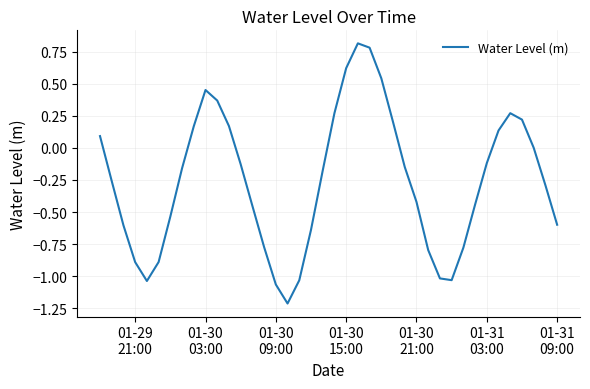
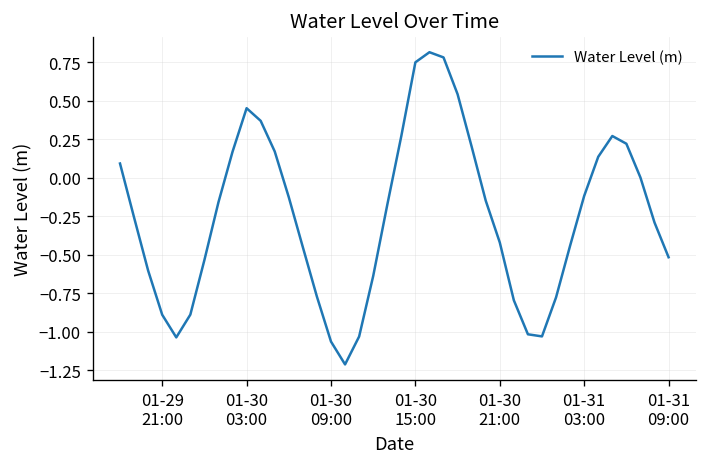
  {
    "01-29 21:00": -0.89,
    "01-30 03:00": 0.45,
    "01-30 09:00": -1.06,
-   "01-30 15:00": 0.62,
+   "01-30 15:00": 0.75,
    "01-30 21:00": -0.42,
    "01-31 03:00": -0.12,
-   "01-31 09:00": -0.60
+   "01-31 09:00": -0.52
  }
